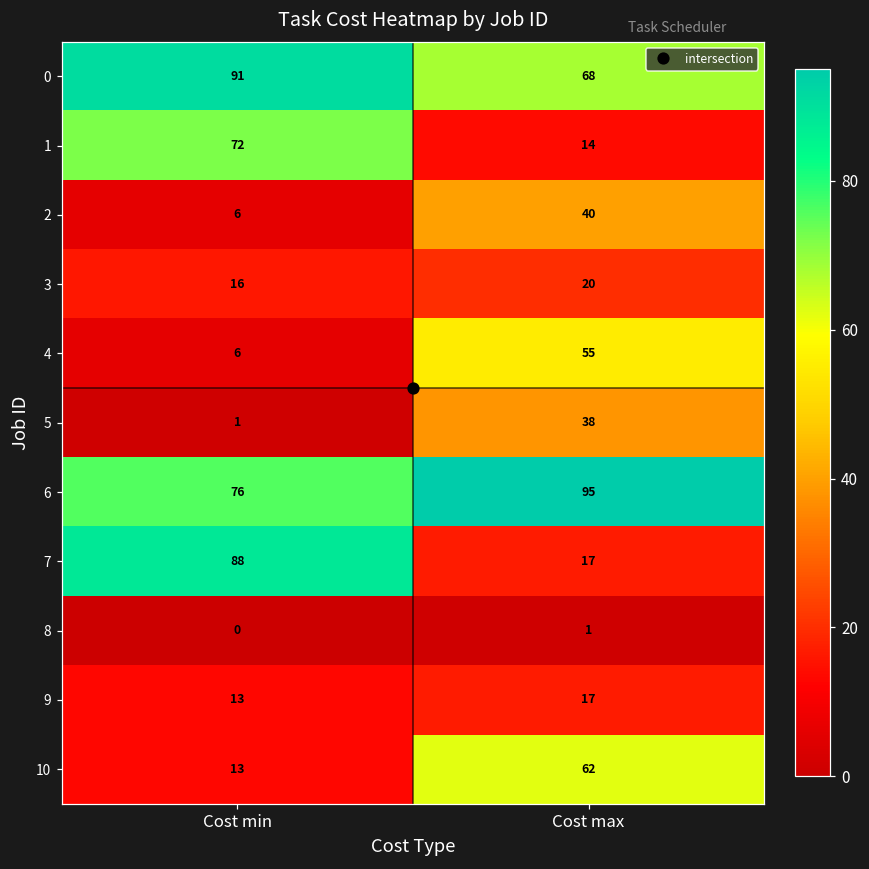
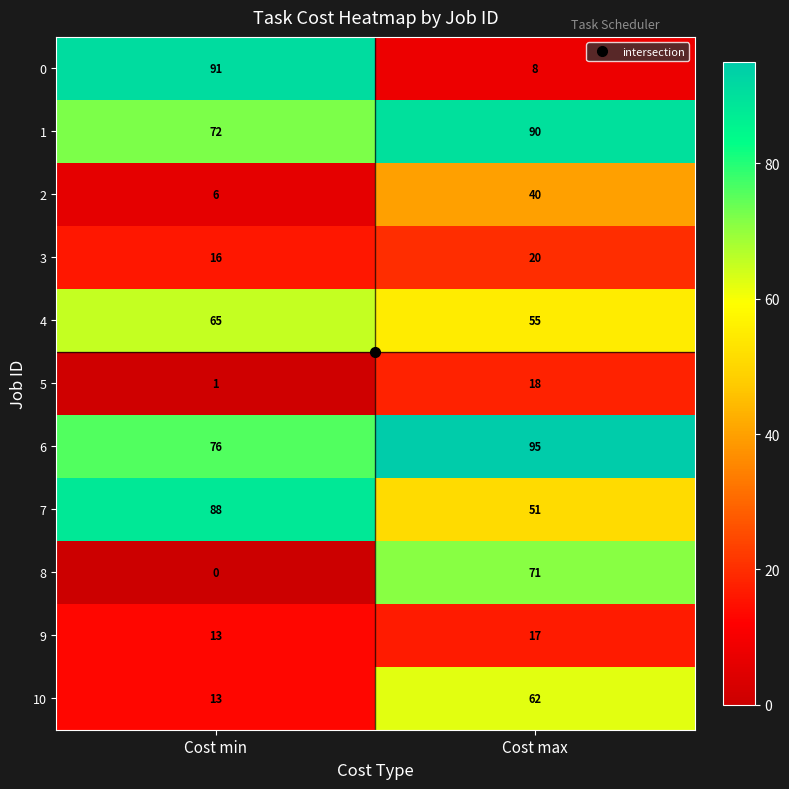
  {
    "0": {
      "Cost min": 91,
-     "Cost max": 68
+     "Cost max": 8
    },
    "1": {
      "Cost min": 72,
-     "Cost max": 14
+     "Cost max": 90
    },
    "2": {
      "Cost min": 6,
      "Cost max": 40
    },
    "3": {
      "Cost min": 16,
      "Cost max": 20
    },
    "4": {
-     "Cost min": 6,
+     "Cost min": 65,
      "Cost max": 55
    },
    "5": {
      "Cost min": 1,
-     "Cost max": 38
+     "Cost max": 18
    },
    "6": {
      "Cost min": 76,
      "Cost max": 95
    },
    "7": {
      "Cost min": 88,
-     "Cost max": 17
+     "Cost max": 51
    },
    "8": {
      "Cost min": 0,
-     "Cost max": 1
+     "Cost max": 71
    },
    "9": {
      "Cost min": 13,
      "Cost max": 17
    },
    "10": {
      "Cost min": 13,
      "Cost max": 62
    }
  }
